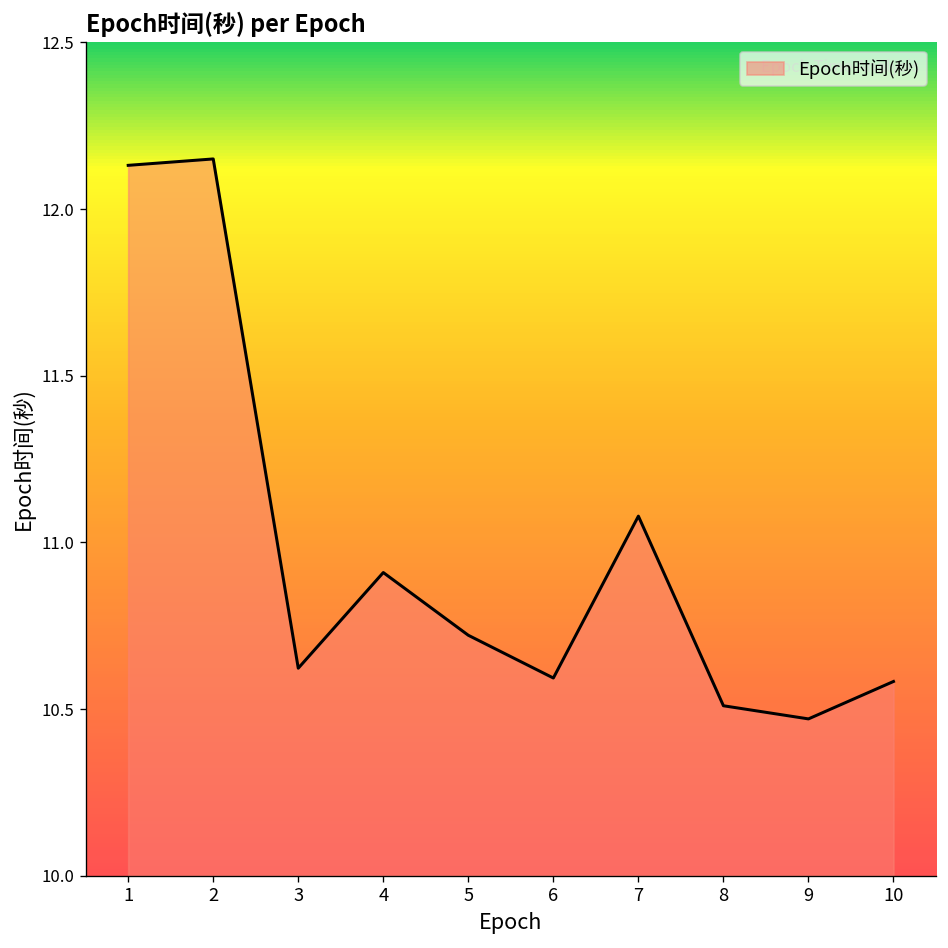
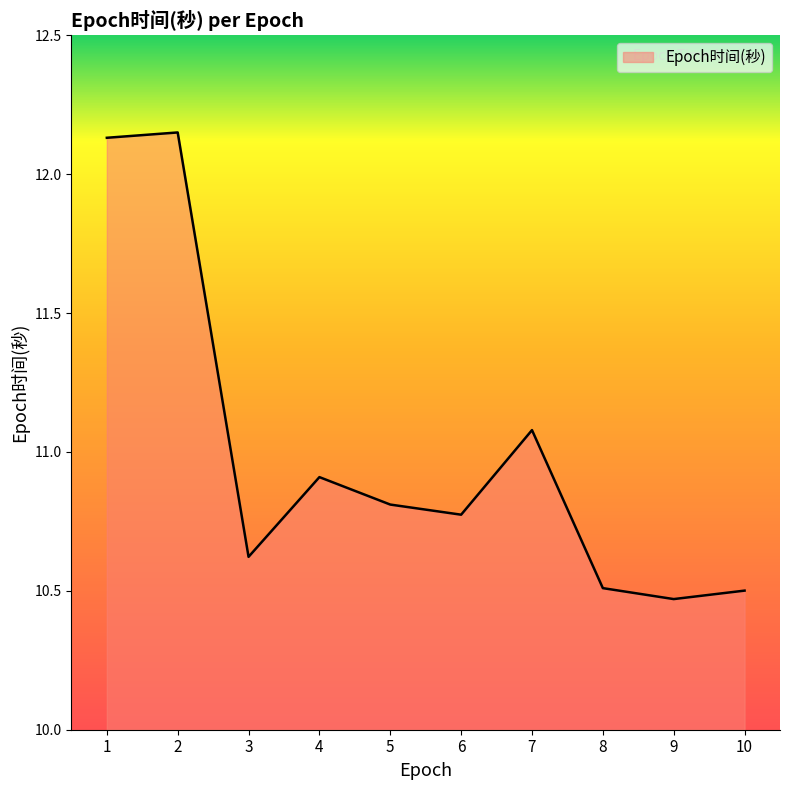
  {
    "1": 12.13,
    "2": 12.15,
    "3": 10.62,
    "4": 10.91,
-   "5": 10.72,
-   "6": 10.59,
+   "5": 10.81,
+   "6": 10.77,
    "7": 11.08,
    "8": 10.51,
    "9": 10.47,
-   "10": 10.58
+   "10": 10.50
  }
